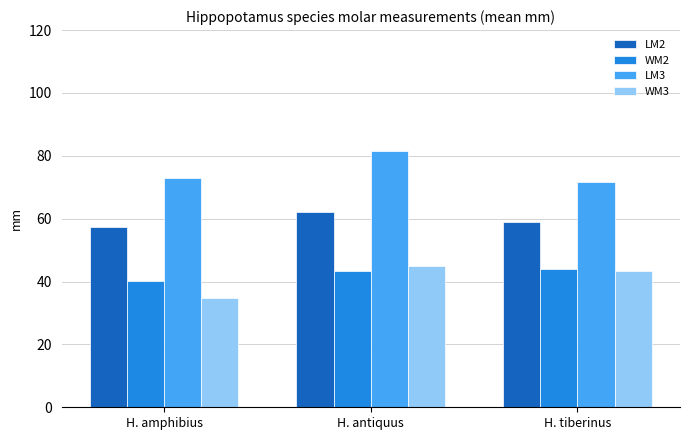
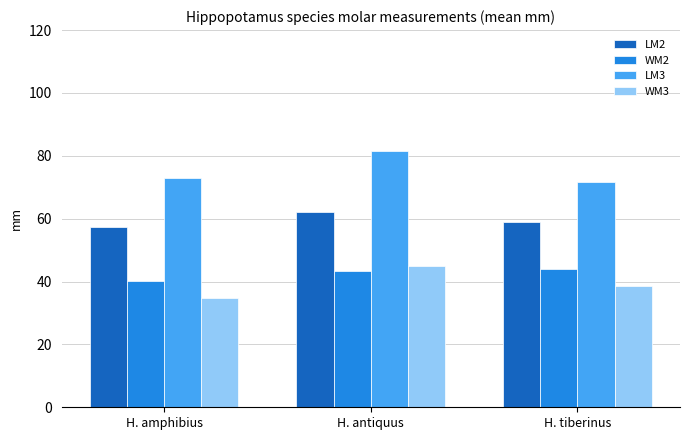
  {
    "WM3": {
      "H. amphibius": 35,
      "H. antiquus": 45,
-     "H. tiberinus": 43
+     "H. tiberinus": 39
    }
  }
